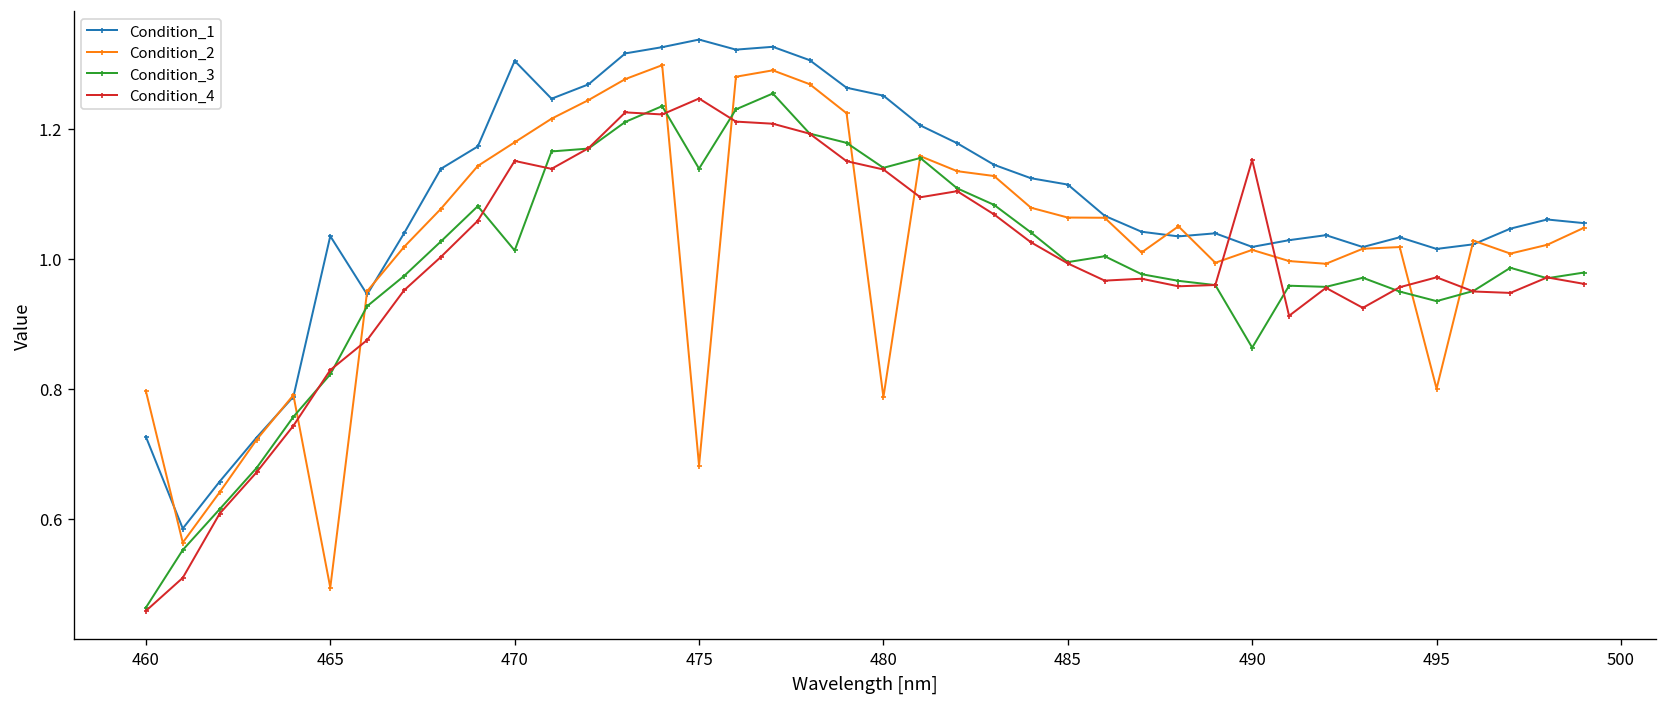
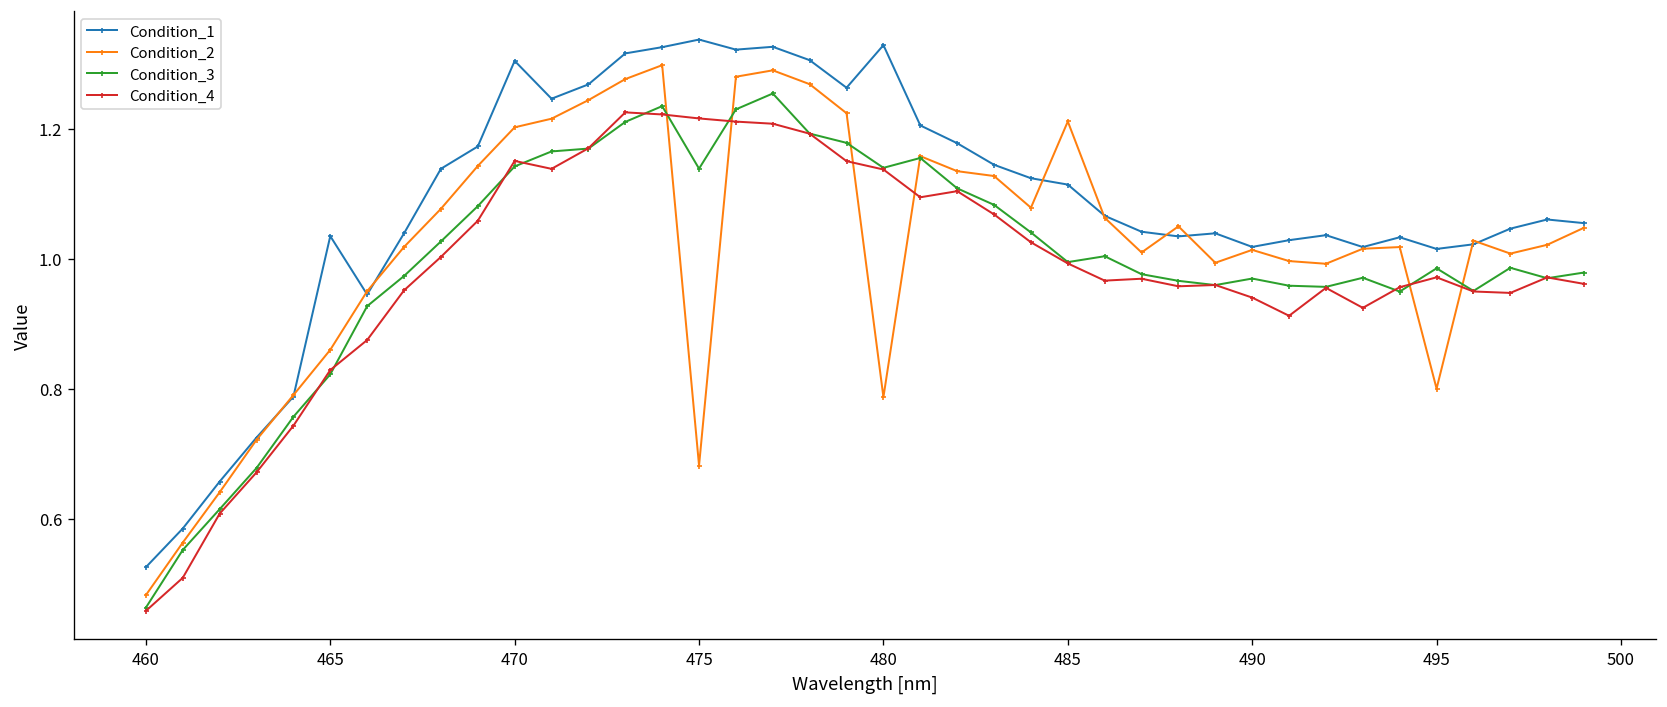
  {
    "Condition_1": {
-     "460": 0.73,
+     "460": 0.53,
      "465": 1.03,
      "470": 1.30,
      "475": 1.34,
-     "480": 1.25,
+     "480": 1.33,
      "485": 1.11,
      "495": 1.02
    },
    "Condition_2": {
-     "460": 0.80,
-     "465": 0.49,
-     "470": 1.18,
+     "460": 0.48,
+     "465": 0.86,
+     "470": 1.20,
      "475": 0.68,
      "480": 0.79,
-     "485": 1.06,
+     "485": 1.21,
      "495": 0.80
    },
    "Condition_3": {
      "460": 0.46,
      "465": 0.82,
-     "470": 1.01,
+     "470": 1.14,
      "475": 1.14,
-     "490": 0.86,
-     "495": 0.93
+     "490": 0.97,
+     "495": 0.99
    },
    "Condition_4": {
      "460": 0.46,
      "465": 0.83,
      "470": 1.15,
-     "475": 1.25,
-     "490": 1.15,
+     "475": 1.22,
+     "490": 0.94,
      "495": 0.97
    }
  }
